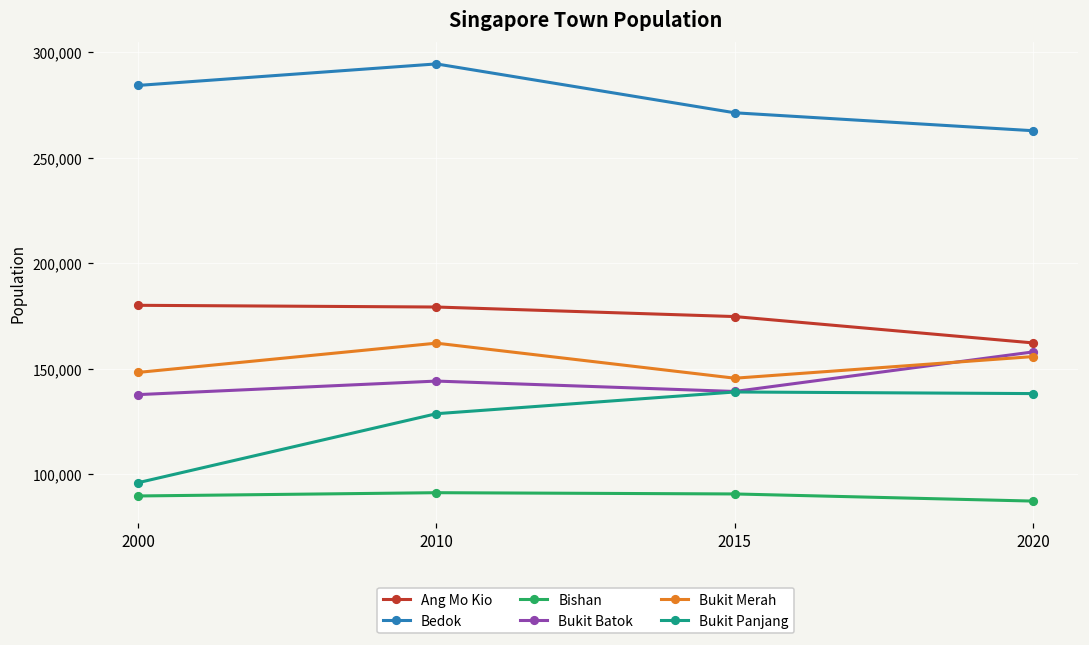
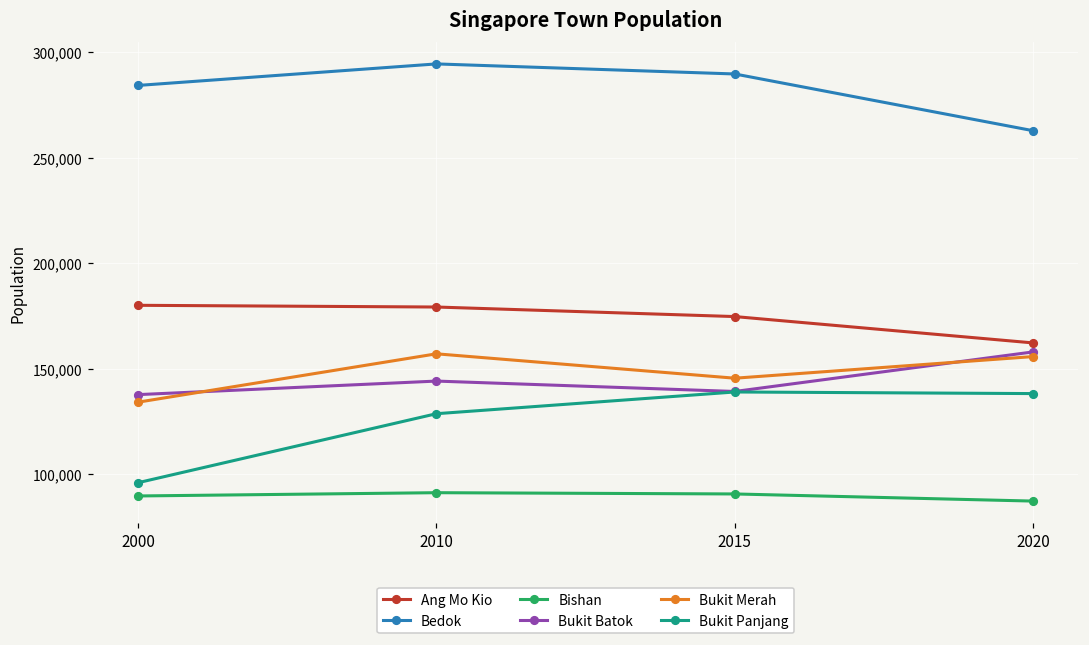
  {
    "Ang Mo Kio": {
      "2000": "180,000",
      "2010": "179,000",
      "2015": "175,000",
      "2020": "162,000"
    },
    "Bedok": {
      "2000": "284,000",
      "2010": "295,000",
-     "2015": "271,000",
+     "2015": "290,000",
      "2020": "263,000"
    },
    "Bukit Batok": {
      "2000": "138,000",
      "2010": "144,000",
      "2020": "158,000"
    },
    "Bukit Merah": {
-     "2000": "148,000",
-     "2010": "162,000",
+     "2000": "134,000",
+     "2010": "157,000",
      "2015": "146,000",
      "2020": "156,000"
    }
  }
